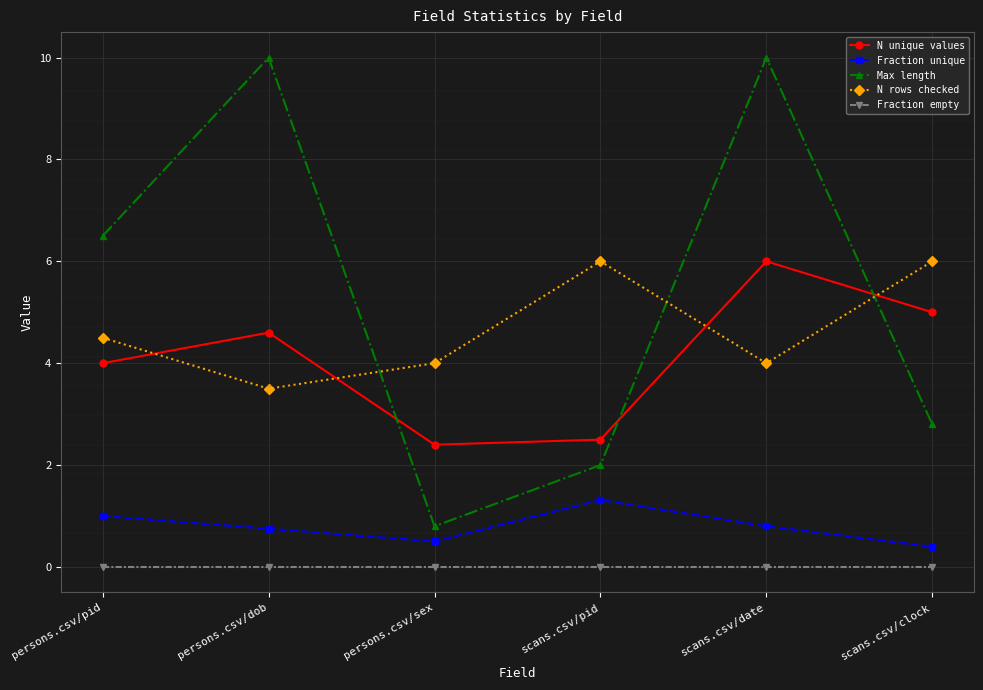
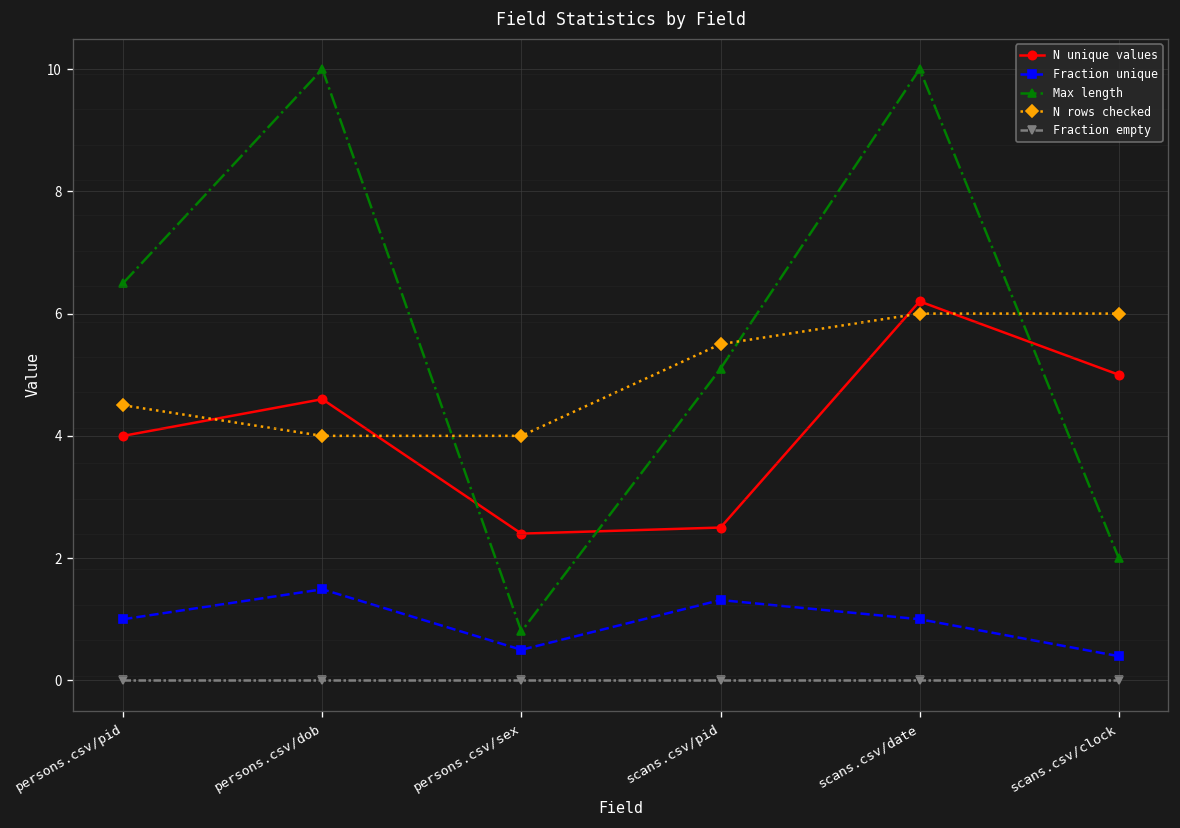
  {
    "N unique values": {
      "persons.csv/pid": 4.0,
      "persons.csv/dob": 4.6,
      "persons.csv/sex": 2.4,
      "scans.csv/pid": 2.5,
-     "scans.csv/date": 6.0,
+     "scans.csv/date": 6.2,
      "scans.csv/clock": 5.0
    },
    "Fraction unique": {
      "persons.csv/pid": 1.0,
-     "persons.csv/dob": 0.8,
+     "persons.csv/dob": 1.5,
      "persons.csv/sex": 0.5,
      "scans.csv/pid": 1.3,
-     "scans.csv/date": 0.8,
+     "scans.csv/date": 1.0,
      "scans.csv/clock": 0.4
    },
    "Max length": {
      "persons.csv/pid": 6.5,
      "persons.csv/dob": 10.0,
      "persons.csv/sex": 0.8,
-     "scans.csv/pid": 2.0,
+     "scans.csv/pid": 5.1,
      "scans.csv/date": 10.0,
-     "scans.csv/clock": 2.8
+     "scans.csv/clock": 2.0
    },
    "N rows checked": {
      "persons.csv/pid": 4.5,
-     "persons.csv/dob": 3.5,
+     "persons.csv/dob": 4.0,
      "persons.csv/sex": 4.0,
-     "scans.csv/pid": 6.0,
-     "scans.csv/date": 4,
+     "scans.csv/pid": 5.5,
+     "scans.csv/date": 6,
      "scans.csv/clock": 6.0
    },
    "Fraction empty": {
      "persons.csv/pid": 0.0,
      "persons.csv/dob": 0.0,
      "persons.csv/sex": 0.0,
      "scans.csv/pid": 0.0,
      "scans.csv/date": 0.0,
      "scans.csv/clock": 0.0
    }
  }
